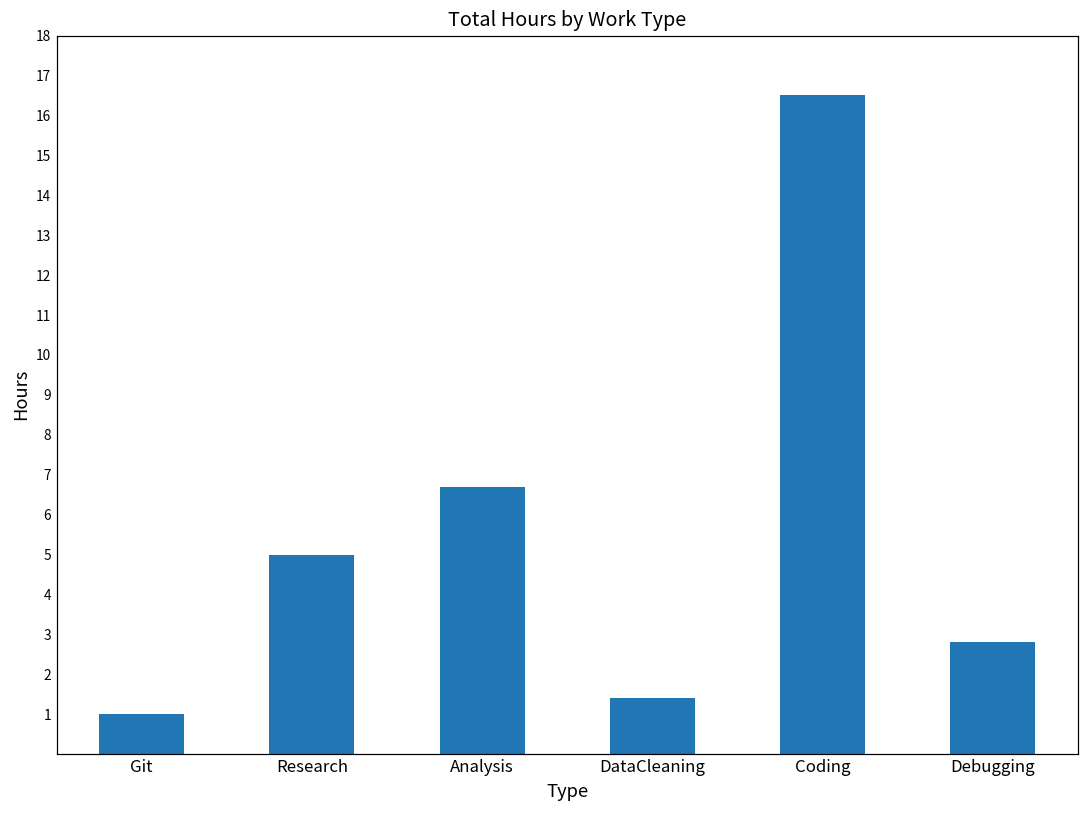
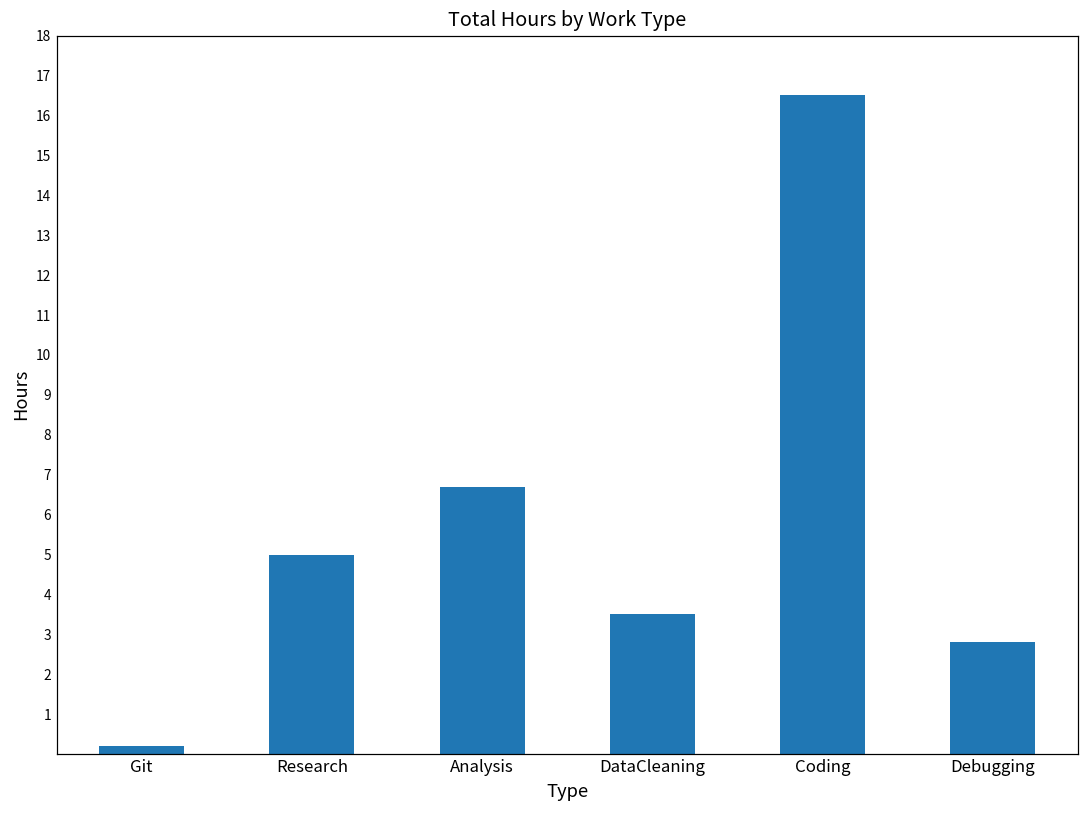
  {
-   "Git": 1.0,
+   "Git": 0.2,
    "Research": 5.0,
    "Analysis": 6.7,
-   "DataCleaning": 1.4,
+   "DataCleaning": 3.5,
    "Coding": 16.5,
    "Debugging": 2.8
  }
